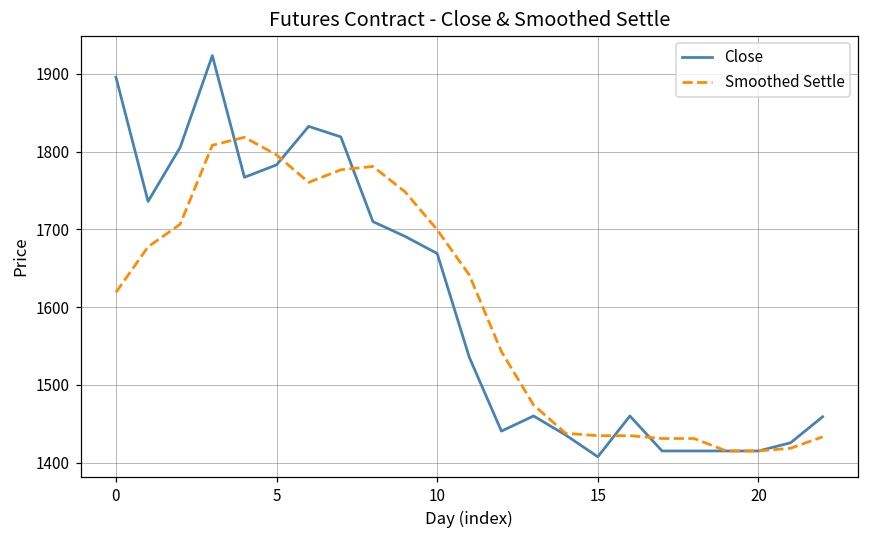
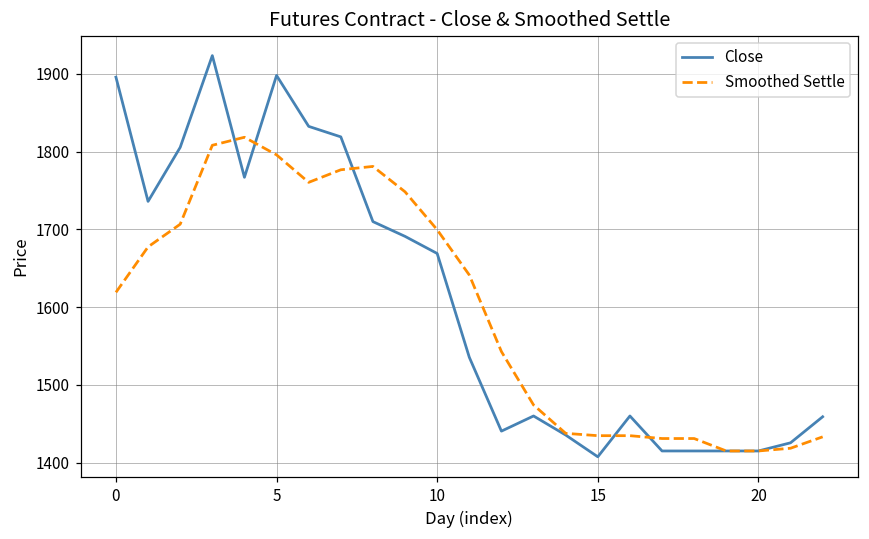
  {
    "Close": {
      "0": 1900,
-     "5": 1780,
+     "5": 1900,
      "10": 1670,
      "15": 1410
    },
    "Smoothed Settle": {
      "0": 1620,
      "5": 1800,
      "10": 1700,
      "15": 1430
    }
  }
